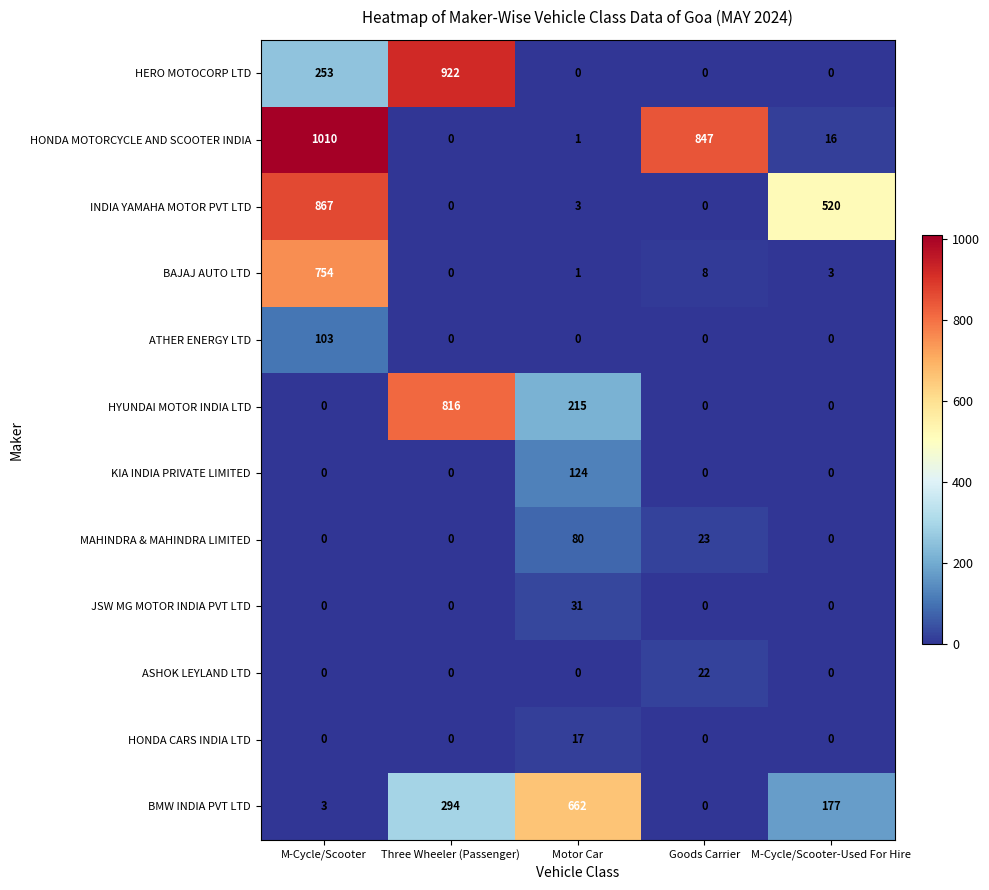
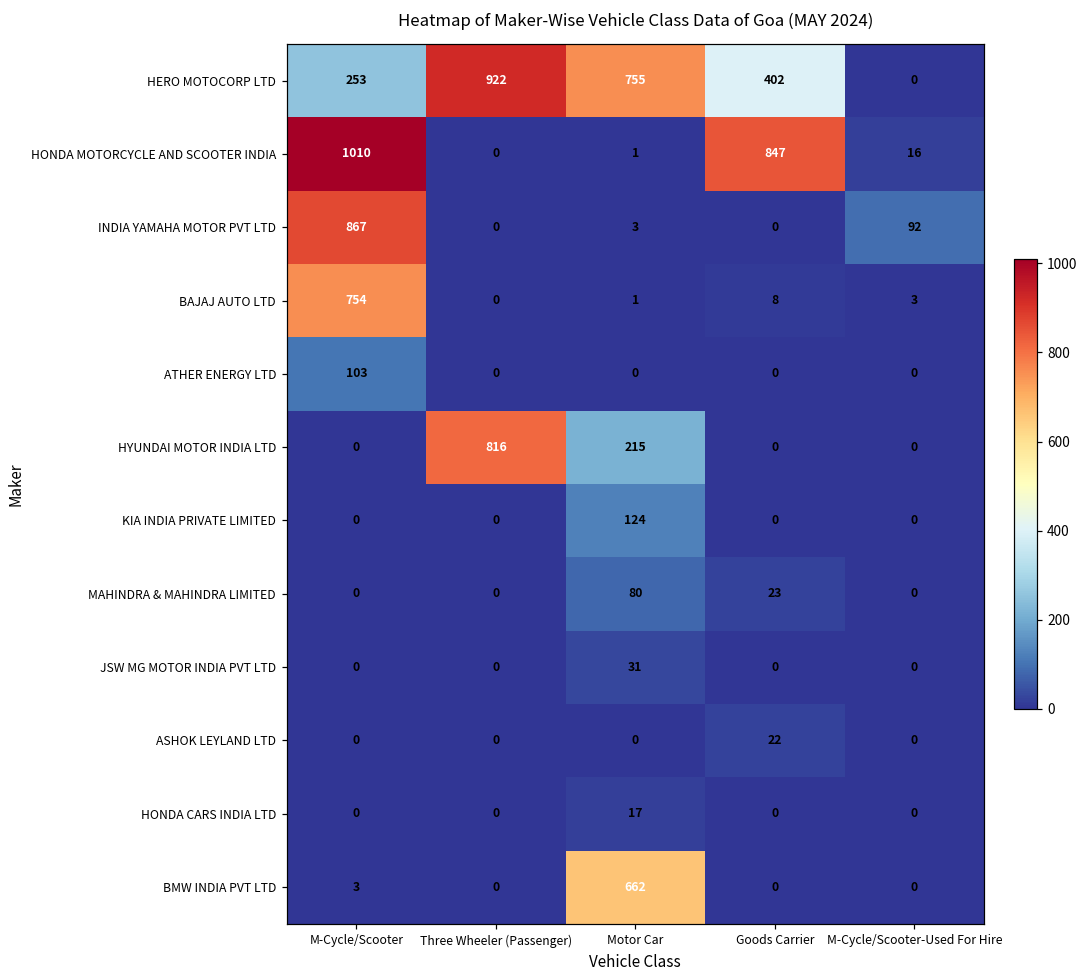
  {
    "HERO MOTOCORP LTD": {
      "M-Cycle/Scooter": 253,
      "Three Wheeler (Passenger)": 922,
-     "Motor Car": 0,
-     "Goods Carrier": 0,
+     "Motor Car": 755,
+     "Goods Carrier": 402,
      "M-Cycle/Scooter-Used For Hire": 0
    },
    "HONDA MOTORCYCLE AND SCOOTER INDIA": {
      "M-Cycle/Scooter": 1010,
      "Three Wheeler (Passenger)": 0,
      "Motor Car": 1,
      "Goods Carrier": 847,
      "M-Cycle/Scooter-Used For Hire": 16
    },
    "INDIA YAMAHA MOTOR PVT LTD": {
      "M-Cycle/Scooter": 867,
      "Three Wheeler (Passenger)": 0,
      "Motor Car": 3,
      "Goods Carrier": 0,
-     "M-Cycle/Scooter-Used For Hire": 520
+     "M-Cycle/Scooter-Used For Hire": 92
    },
    "BAJAJ AUTO LTD": {
      "M-Cycle/Scooter": 754,
      "Three Wheeler (Passenger)": 0,
      "Motor Car": 1,
      "Goods Carrier": 8,
      "M-Cycle/Scooter-Used For Hire": 3
    },
    "ATHER ENERGY LTD": {
      "M-Cycle/Scooter": 103,
      "Three Wheeler (Passenger)": 0,
      "Motor Car": 0,
      "Goods Carrier": 0,
      "M-Cycle/Scooter-Used For Hire": 0
    },
    "HYUNDAI MOTOR INDIA LTD": {
      "M-Cycle/Scooter": 0,
      "Three Wheeler (Passenger)": 816,
      "Motor Car": 215,
      "Goods Carrier": 0,
      "M-Cycle/Scooter-Used For Hire": 0
    },
    "KIA INDIA PRIVATE LIMITED": {
      "M-Cycle/Scooter": 0,
      "Three Wheeler (Passenger)": 0,
      "Motor Car": 124,
      "Goods Carrier": 0,
      "M-Cycle/Scooter-Used For Hire": 0
    },
    "MAHINDRA & MAHINDRA LIMITED": {
      "M-Cycle/Scooter": 0,
      "Three Wheeler (Passenger)": 0,
      "Motor Car": 80,
      "Goods Carrier": 23,
      "M-Cycle/Scooter-Used For Hire": 0
    },
    "JSW MG MOTOR INDIA PVT LTD": {
      "M-Cycle/Scooter": 0,
      "Three Wheeler (Passenger)": 0,
      "Motor Car": 31,
      "Goods Carrier": 0,
      "M-Cycle/Scooter-Used For Hire": 0
    },
    "ASHOK LEYLAND LTD": {
      "M-Cycle/Scooter": 0,
      "Three Wheeler (Passenger)": 0,
      "Motor Car": 0,
      "Goods Carrier": 22,
      "M-Cycle/Scooter-Used For Hire": 0
    },
    "HONDA CARS INDIA LTD": {
      "M-Cycle/Scooter": 0,
      "Three Wheeler (Passenger)": 0,
      "Motor Car": 17,
      "Goods Carrier": 0,
      "M-Cycle/Scooter-Used For Hire": 0
    },
    "BMW INDIA PVT LTD": {
      "M-Cycle/Scooter": 3,
-     "Three Wheeler (Passenger)": 294,
+     "Three Wheeler (Passenger)": 0,
      "Motor Car": 662,
      "Goods Carrier": 0,
-     "M-Cycle/Scooter-Used For Hire": 177
+     "M-Cycle/Scooter-Used For Hire": 0
    }
  }
